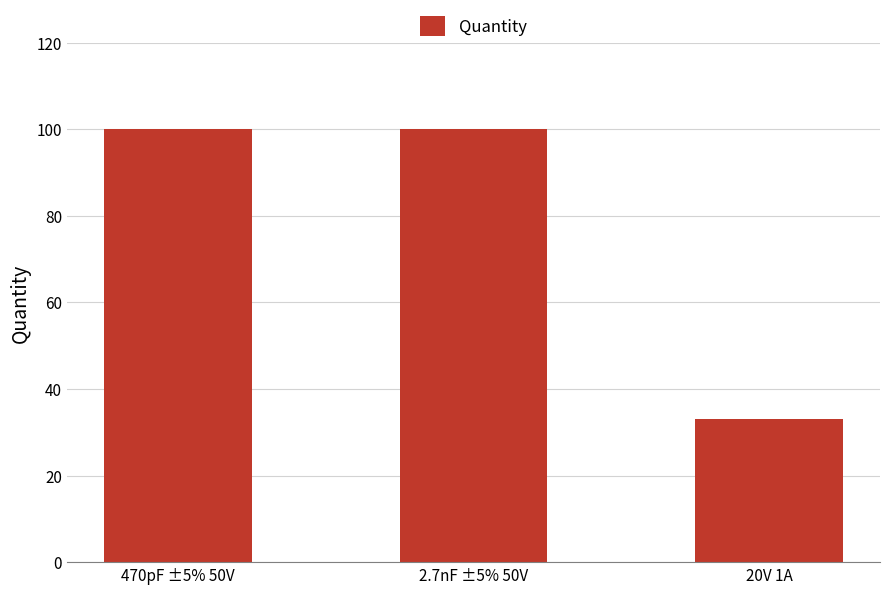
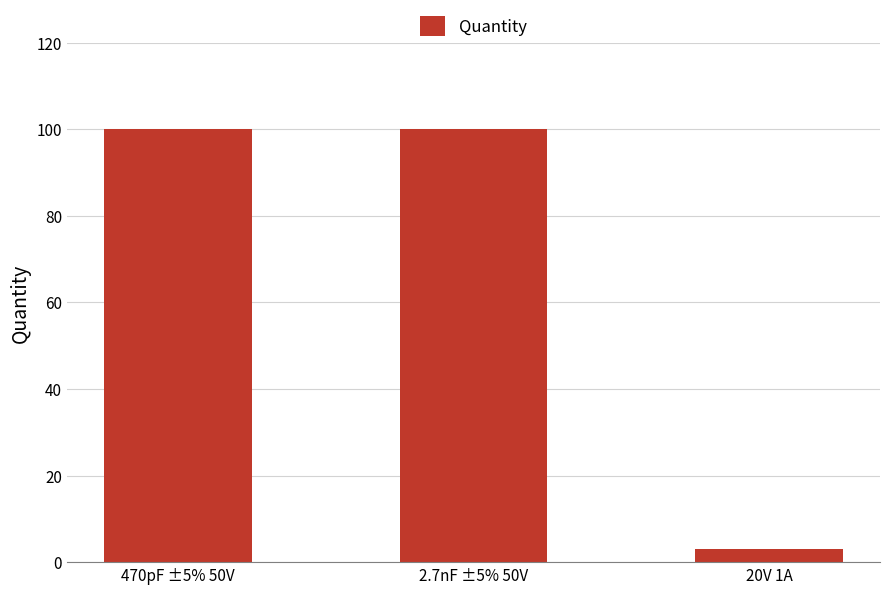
  {
    "470pF ±5% 50V": 100,
    "2.7nF ±5% 50V": 100,
-   "20V 1A": 33
+   "20V 1A": 3
  }
